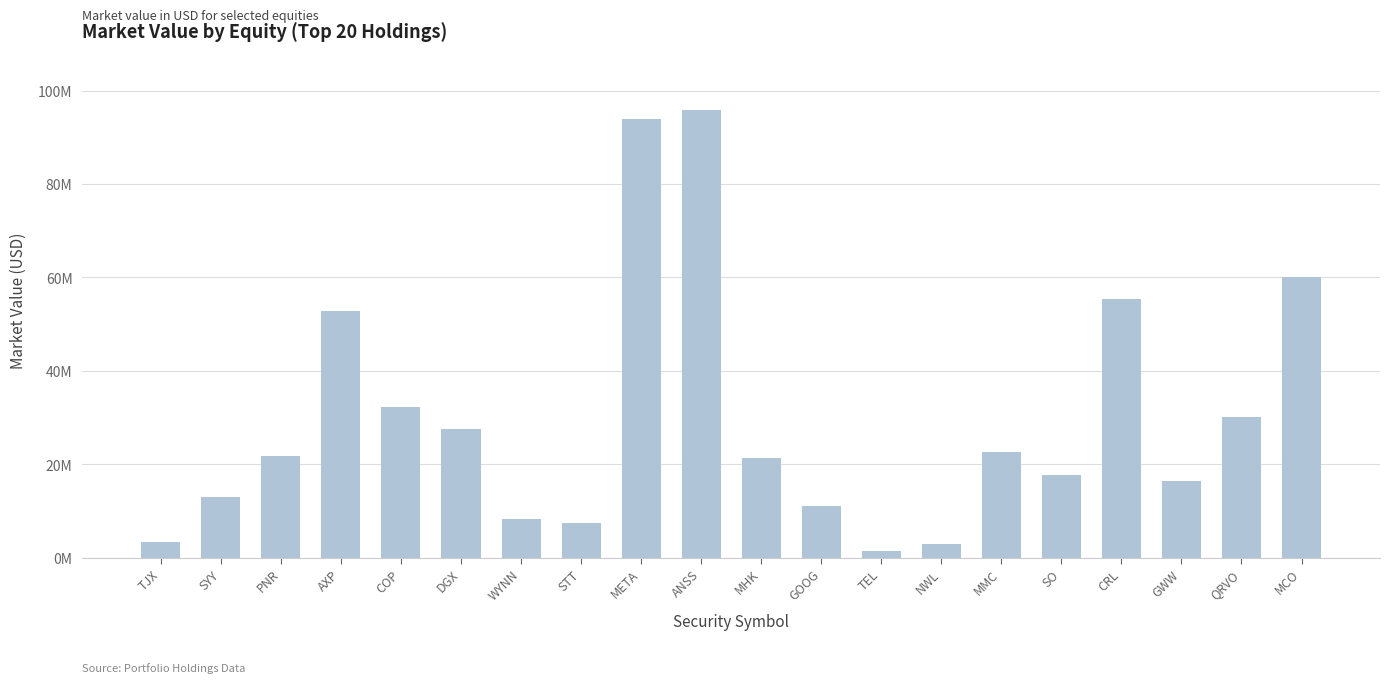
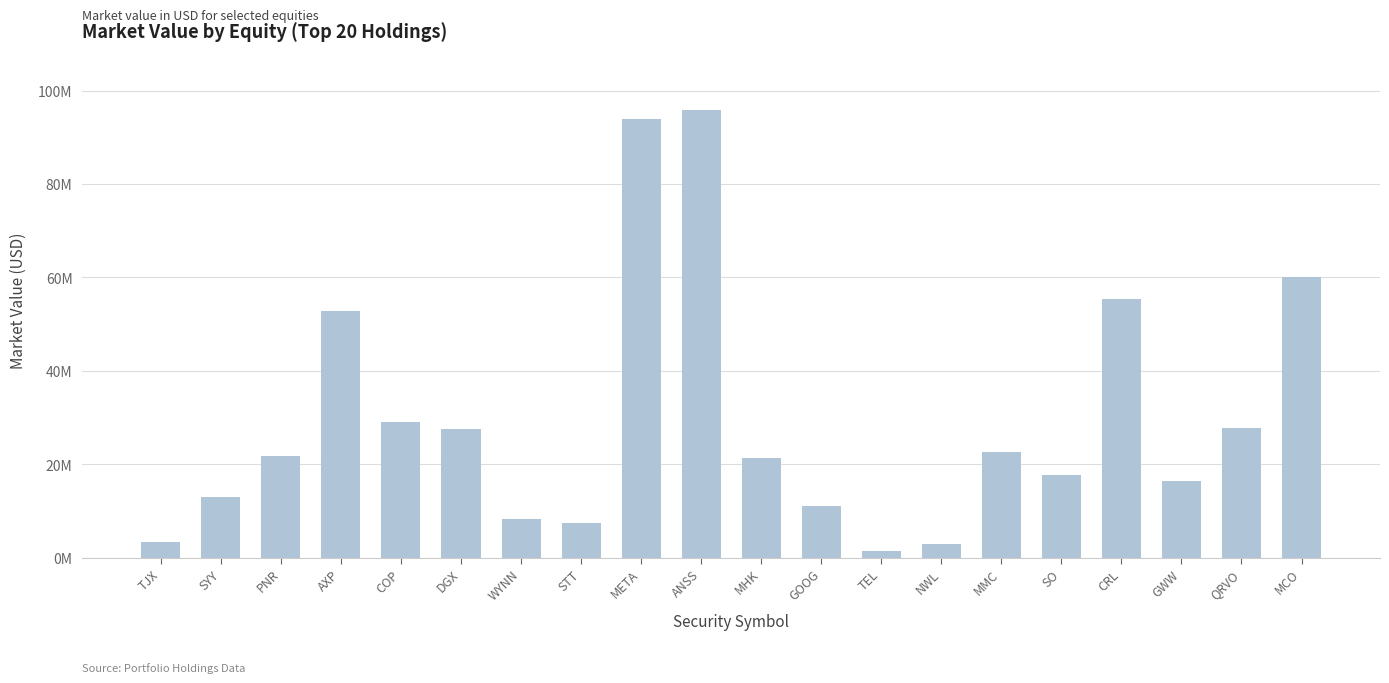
  {
    "TJX": 3000000,
    "SYY": 13000000,
    "PNR": 22000000,
    "AXP": 53000000,
-   "COP": 32000000,
+   "COP": 29000000,
    "DGX": 28000000,
    "WYNN": 8000000,
    "STT": 7000000,
    "META": 94000000,
    "ANSS": 96000000,
    "MHK": 21000000,
    "GOOG": 11000000,
    "TEL": 2000000,
    "NWL": 3000000,
    "MMC": 23000000,
    "SO": 18000000,
    "CRL": 55000000,
    "GWW": 16000000,
-   "QRVO": 30000000,
+   "QRVO": 28000000,
    "MCO": 60000000
  }
